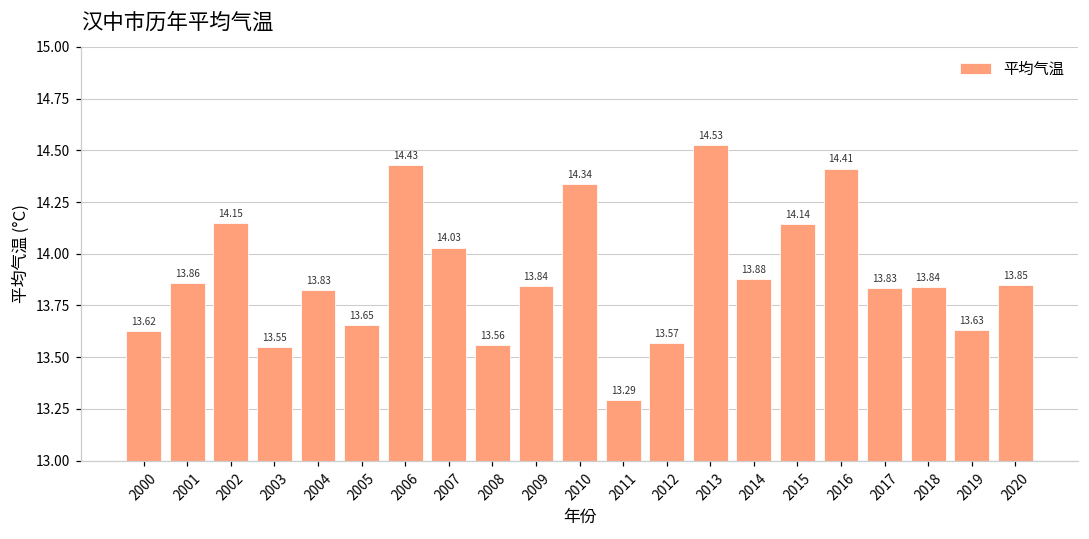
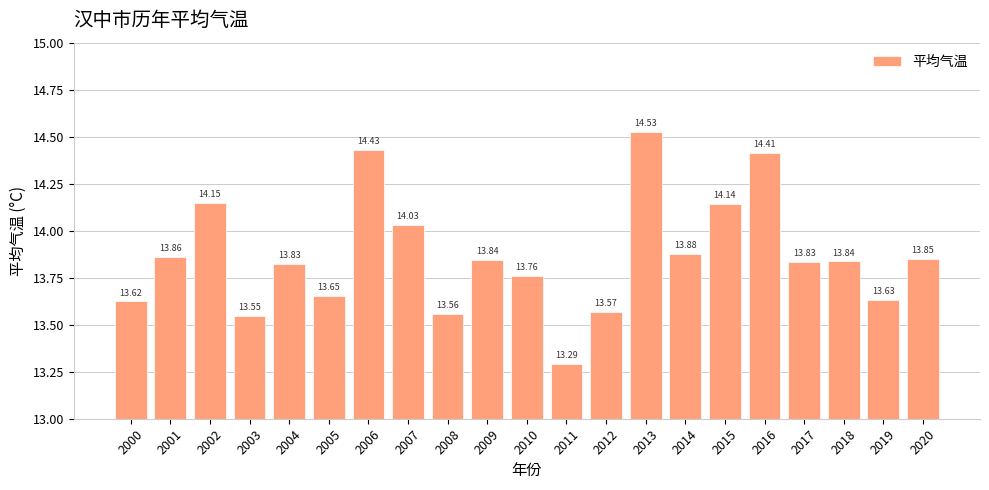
  {
    "2000": 13.62,
    "2001": 13.86,
    "2002": 14.15,
    "2003": 13.55,
    "2004": 13.83,
    "2005": 13.65,
    "2006": 14.43,
    "2007": 14.03,
    "2008": 13.56,
    "2009": 13.84,
-   "2010": 14.34,
+   "2010": 13.76,
    "2011": 13.29,
    "2012": 13.57,
    "2013": 14.53,
    "2014": 13.88,
    "2015": 14.14,
    "2016": 14.41,
    "2017": 13.83,
    "2018": 13.84,
    "2019": 13.63,
    "2020": 13.85
  }
